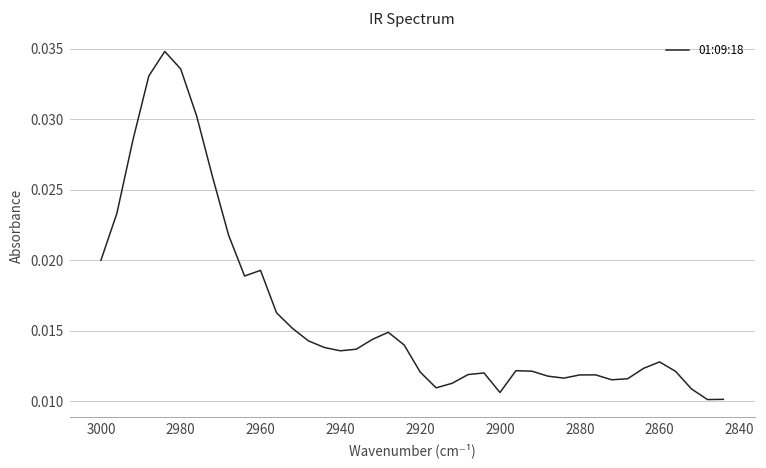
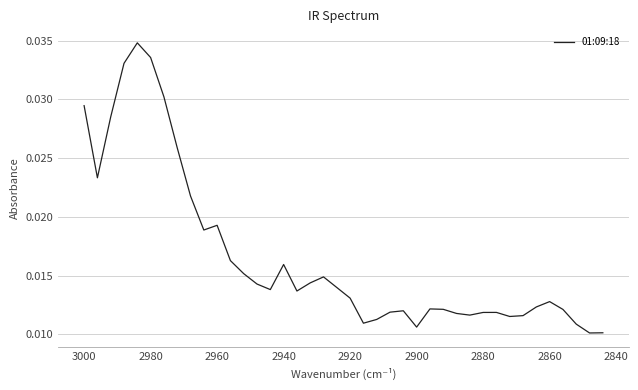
  {
-   "3000": 0.0200,
+   "3000": 0.0295,
    "2980": 0.0336,
    "2960": 0.0193,
-   "2940": 0.0136,
-   "2920": 0.0121,
+   "2940": 0.0159,
+   "2920": 0.0131,
    "2900": 0.0106,
    "2880": 0.0119,
    "2860": 0.0128
  }
